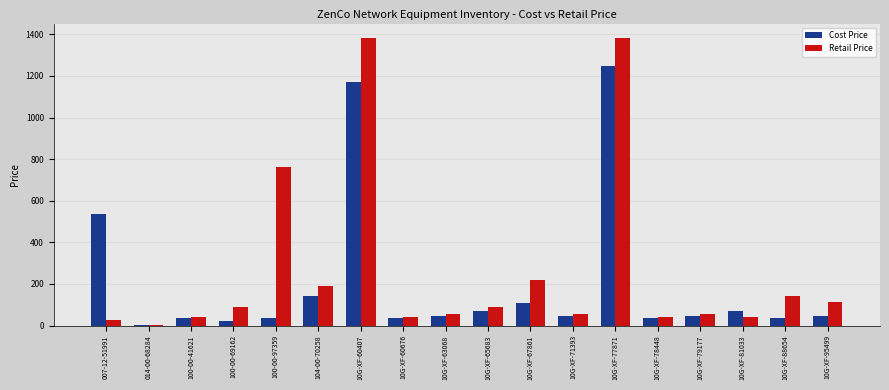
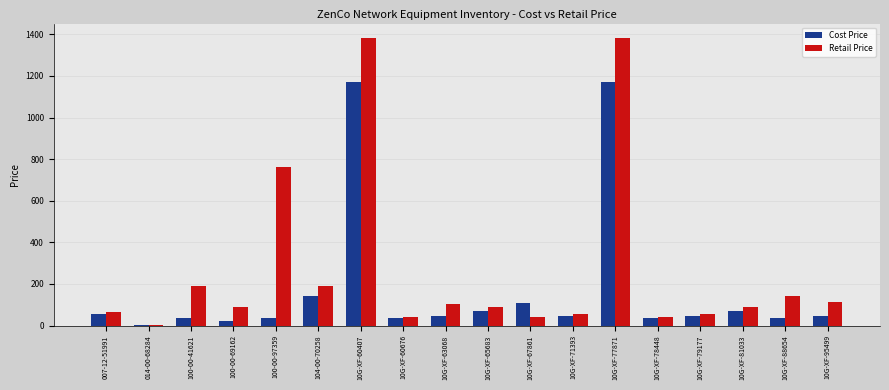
  {
    "Cost Price": {
-     "007-12-51991": 540,
+     "007-12-51991": 60,
      "100-00-41621": 30,
      "100-00-69162": 20,
      "100-00-97359": 30,
      "104-00-70258": 140,
      "10G-XF-60407": 1170,
      "10G-XF-60676": 30,
      "10G-XF-63068": 50,
      "10G-XF-65683": 70,
      "10G-XF-67861": 110,
      "10G-XF-71393": 50,
-     "10G-XF-77871": 1250,
+     "10G-XF-77871": 1170,
      "10G-XF-78448": 30,
      "10G-XF-79177": 50,
      "10G-XF-81033": 70,
      "10G-XF-88654": 30,
      "10G-XF-95499": 50
    },
    "Retail Price": {
-     "007-12-51991": 30,
-     "100-00-41621": 40,
+     "007-12-51991": 70,
+     "100-00-41621": 190,
      "100-00-69162": 90,
      "100-00-97359": 760,
      "104-00-70258": 190,
      "10G-XF-60407": 1380,
      "10G-XF-60676": 40,
-     "10G-XF-63068": 60,
+     "10G-XF-63068": 100,
      "10G-XF-65683": 90,
-     "10G-XF-67861": 220,
+     "10G-XF-67861": 40,
      "10G-XF-71393": 60,
      "10G-XF-77871": 1380,
      "10G-XF-78448": 40,
      "10G-XF-79177": 60,
-     "10G-XF-81033": 40,
+     "10G-XF-81033": 90,
      "10G-XF-88654": 140,
      "10G-XF-95499": 110
    }
  }
